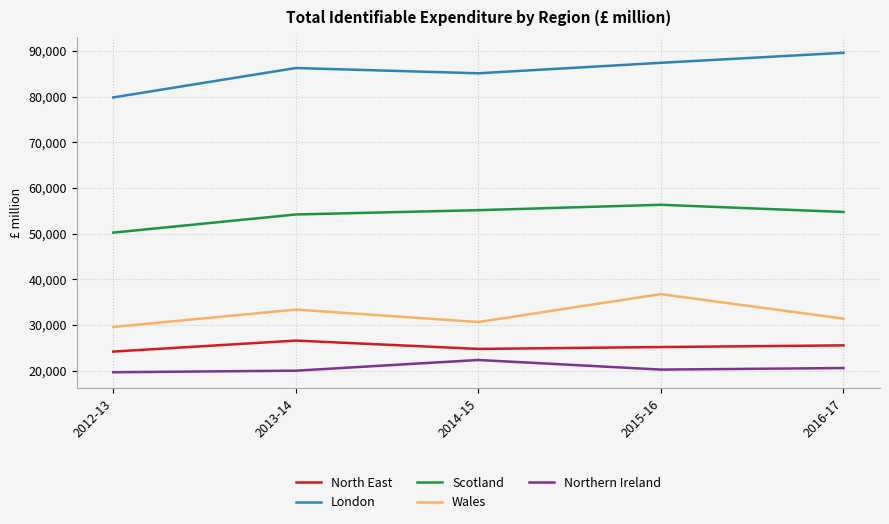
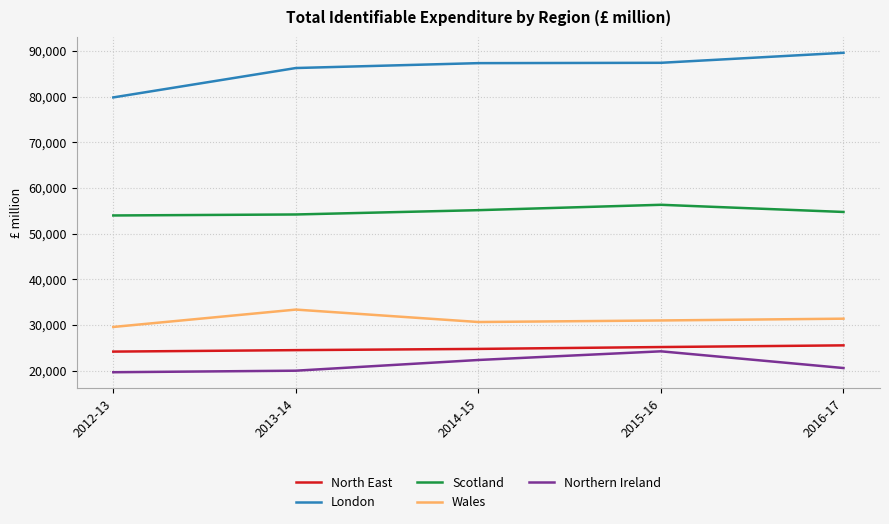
  {
    "North East": {
      "2012-13": "24,000",
-     "2013-14": "27,000",
+     "2013-14": "24,000",
      "2014-15": "25,000",
      "2015-16": "25,000",
      "2016-17": "26,000"
    },
    "London": {
      "2012-13": "80,000",
      "2013-14": "86,000",
-     "2014-15": "85,000",
+     "2014-15": "87,000",
      "2015-16": "87,000",
      "2016-17": "90,000"
    },
    "Scotland": {
-     "2012-13": "50,000",
+     "2012-13": "54,000",
      "2013-14": "54,000",
      "2014-15": "55,000",
      "2015-16": "56,000",
      "2016-17": "55,000"
    },
    "Wales": {
      "2012-13": "30,000",
      "2013-14": "33,000",
      "2014-15": "31,000",
-     "2015-16": "37,000",
+     "2015-16": "31,000",
      "2016-17": "31,000"
    },
    "Northern Ireland": {
      "2012-13": "20,000",
      "2013-14": "20,000",
      "2014-15": "22,000",
-     "2015-16": "20,000",
+     "2015-16": "24,000",
      "2016-17": "21,000"
    }
  }
